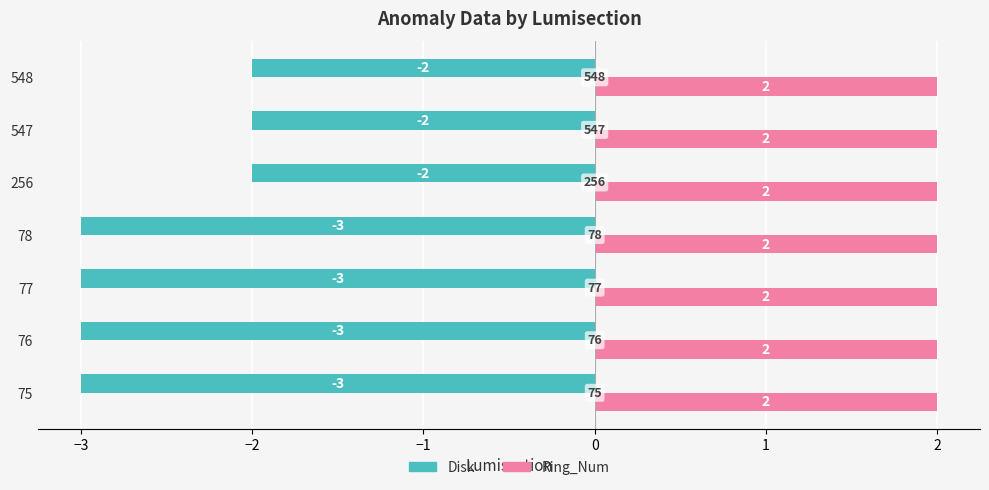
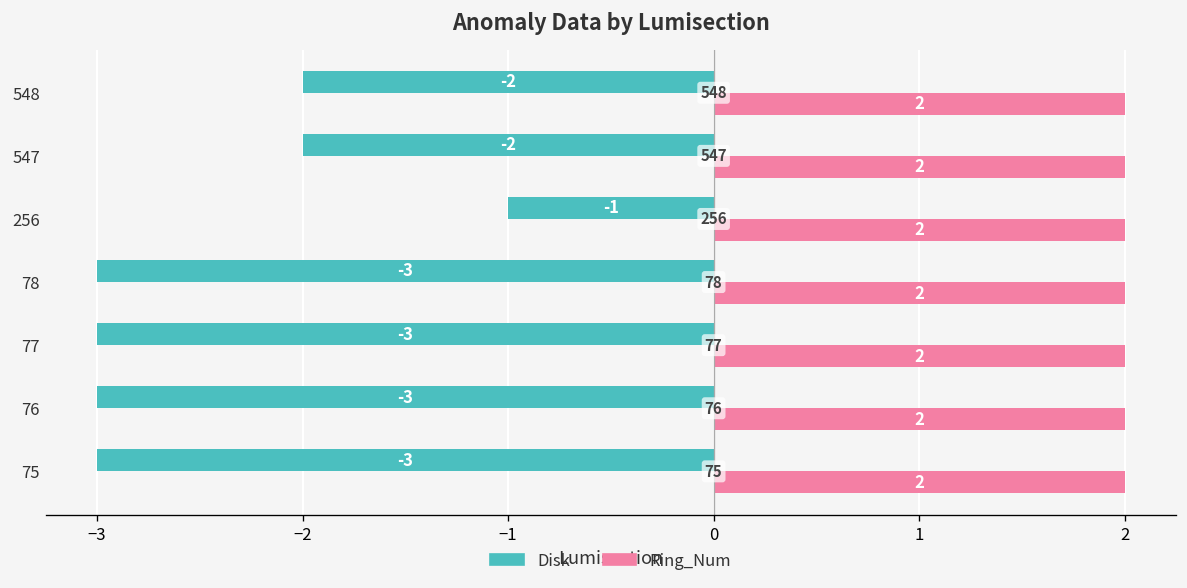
  {
    "Disk": {
      "548": -2,
      "547": -2,
-     "256": -2,
+     "256": -1,
      "78": -3,
      "77": -3,
      "76": -3,
      "75": -3
    },
    "Ring_Num": {
      "548": 2,
      "547": 2,
      "256": 2,
      "78": 2,
      "77": 2,
      "76": 2,
      "75": 2
    }
  }
